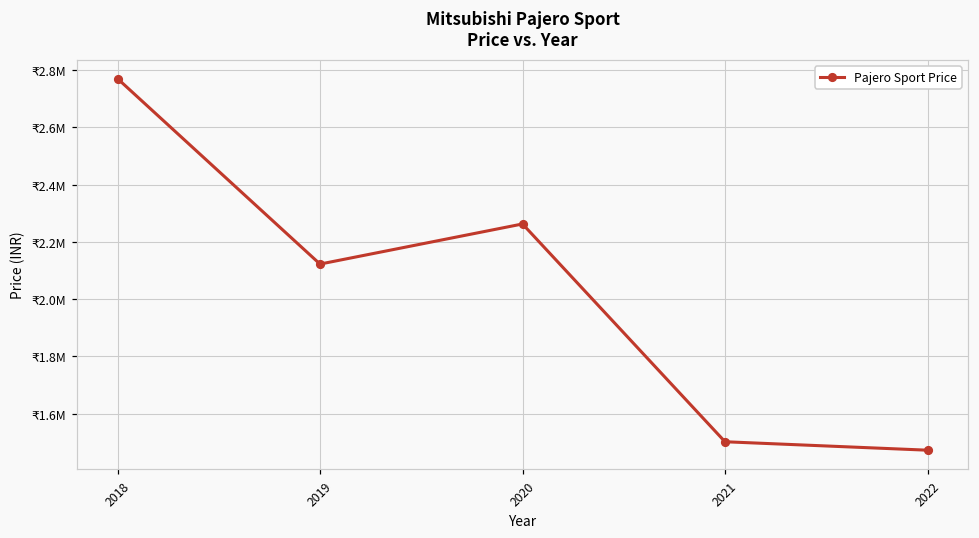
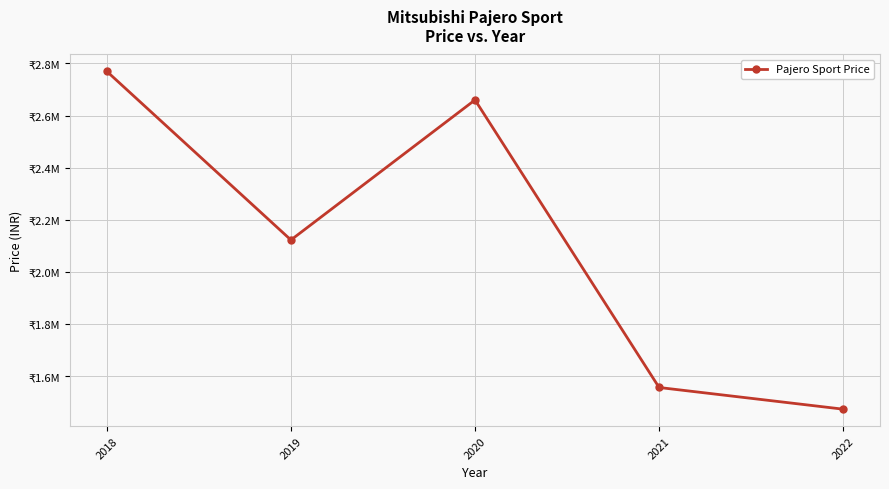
  {
    "2018": "₹2770000",
    "2019": "₹2120000",
-   "2020": "₹2260000",
-   "2021": "₹1500000",
+   "2020": "₹2660000",
+   "2021": "₹1560000",
    "2022": "₹1470000"
  }
